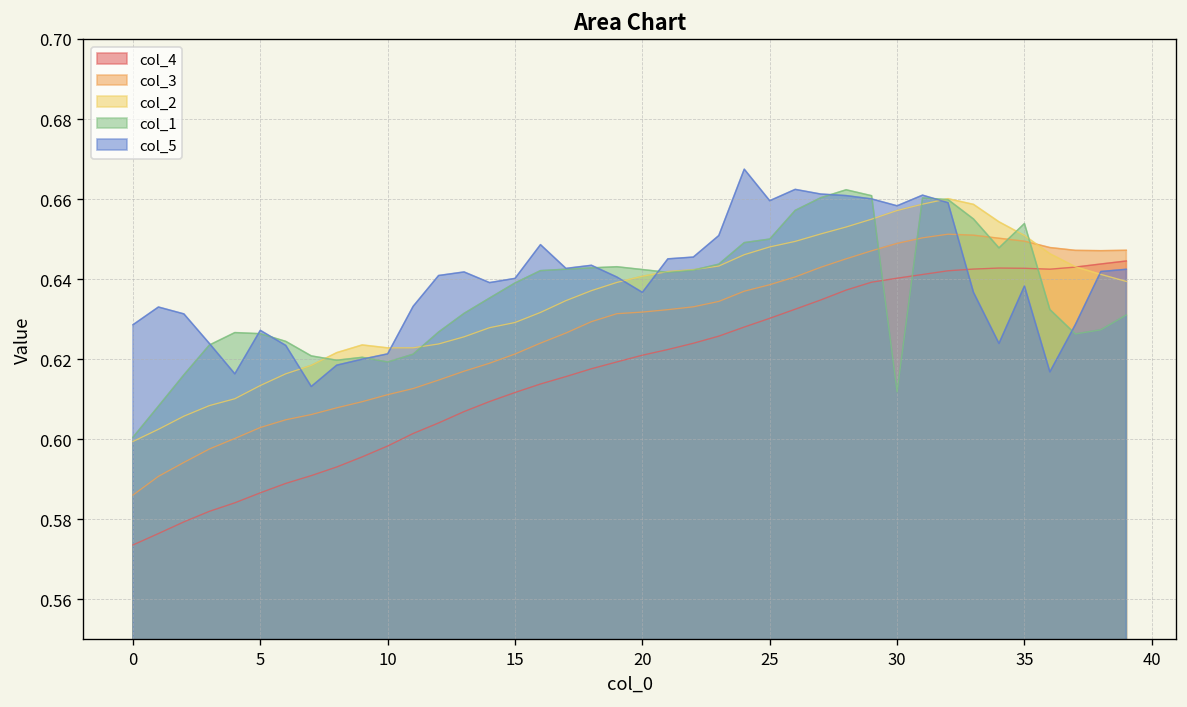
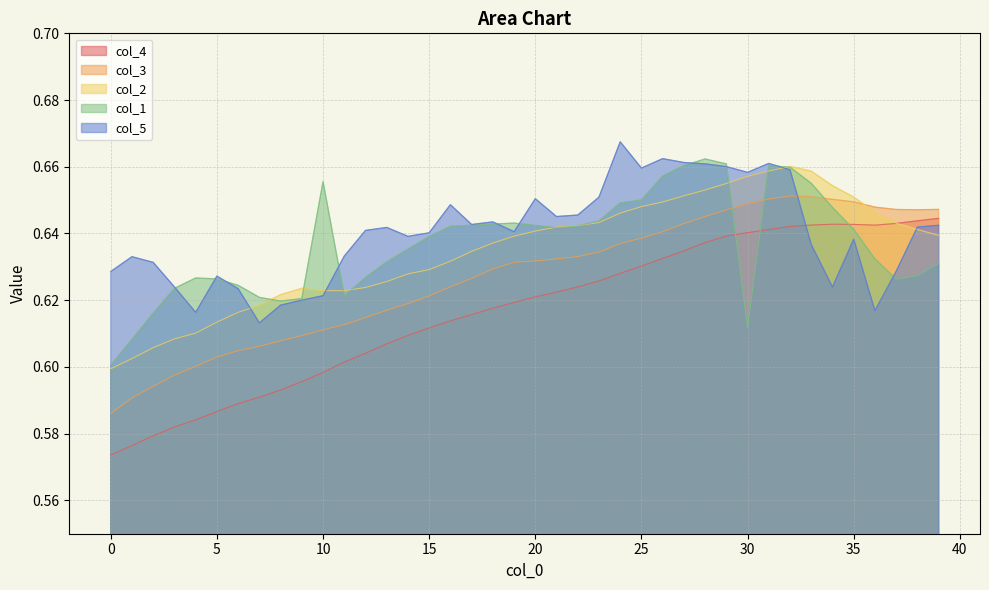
  {
    "col_1": {
      "0": 0.600,
      "5": 0.626,
-     "10": 0.619,
+     "10": 0.656,
      "15": 0.639,
      "20": 0.642,
      "25": 0.650,
      "30": 0.612,
-     "35": 0.654
+     "35": 0.641
    },
    "col_5": {
      "0": 0.629,
      "5": 0.627,
      "10": 0.621,
      "15": 0.640,
-     "20": 0.637,
+     "20": 0.650,
      "25": 0.660,
      "30": 0.658,
      "35": 0.638
    }
  }
